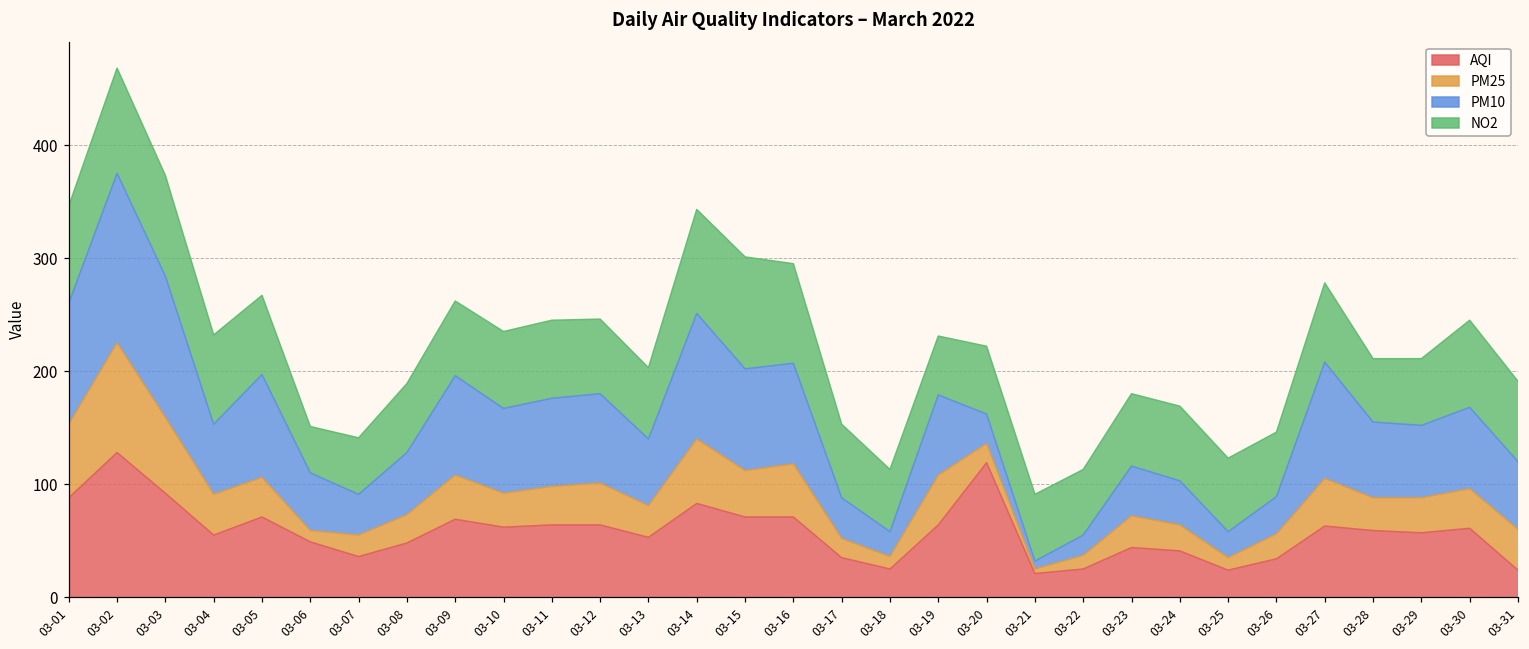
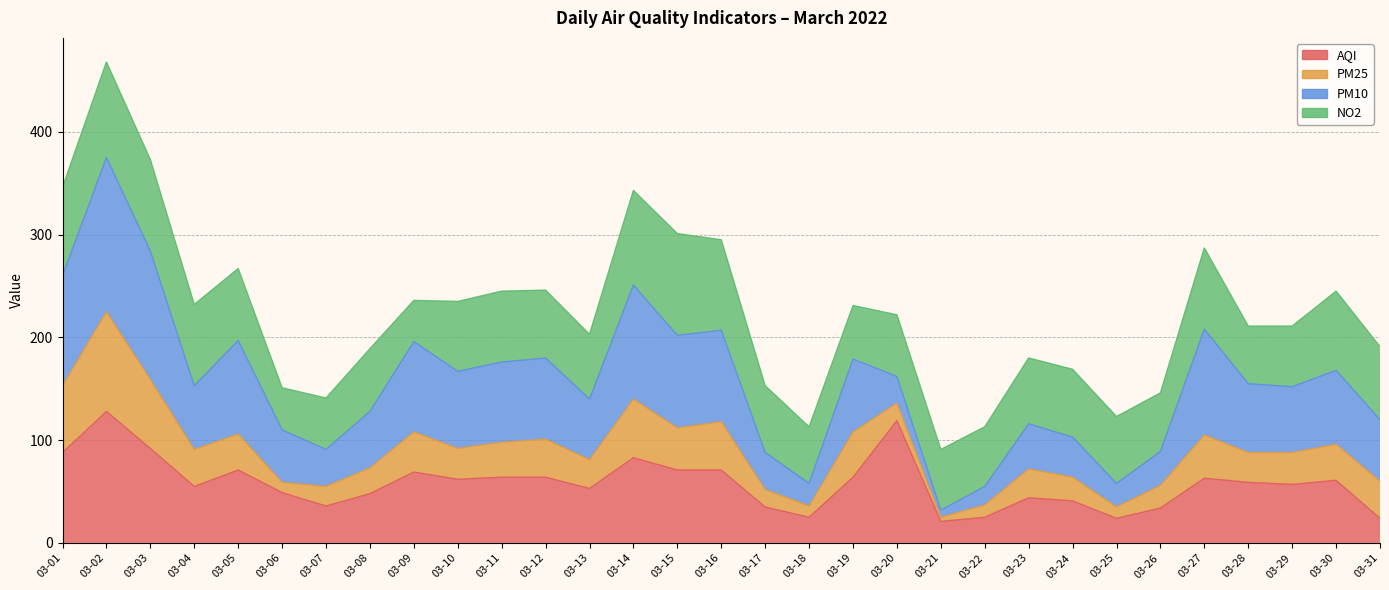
  {
    "AQI": {
      "03-01": 88,
      "03-02": 128,
      "03-03": 92,
      "03-04": 55,
      "03-05": 71,
      "03-06": 49,
      "03-07": 36,
      "03-08": 48,
      "03-09": 69,
      "03-10": 62,
      "03-11": 64,
      "03-12": 64,
      "03-13": 53,
      "03-14": 83,
      "03-15": 71,
      "03-16": 71,
      "03-17": 35,
      "03-18": 25,
      "03-19": 64,
      "03-20": 119,
      "03-21": 21,
      "03-22": 25,
      "03-23": 44,
      "03-24": 41,
      "03-25": 24,
      "03-26": 34,
      "03-27": 63,
      "03-28": 59,
      "03-29": 57,
      "03-30": 61,
      "03-31": 24
    },
    "PM25": {
      "03-01": 65,
      "03-02": 97,
      "03-03": 67,
      "03-04": 36,
      "03-05": 35,
      "03-06": 10,
      "03-07": 19,
      "03-08": 25,
      "03-09": 39,
      "03-10": 30,
      "03-11": 34,
      "03-12": 37,
      "03-13": 28,
      "03-14": 57,
      "03-15": 41,
      "03-16": 47,
      "03-17": 17,
      "03-18": 11,
      "03-19": 44,
      "03-20": 17,
      "03-21": 4,
      "03-22": 12,
      "03-23": 28,
      "03-24": 23,
      "03-25": 11,
      "03-26": 22,
      "03-27": 42,
      "03-28": 29,
      "03-29": 31,
      "03-30": 35,
      "03-31": 36
    },
    "PM10": {
      "03-01": 107,
      "03-02": 150,
      "03-03": 125,
      "03-04": 62,
      "03-05": 91,
      "03-06": 51,
      "03-07": 36,
      "03-08": 55,
      "03-09": 88,
      "03-10": 75,
      "03-11": 78,
      "03-12": 79,
      "03-13": 59,
      "03-14": 111,
      "03-15": 90,
      "03-16": 89,
      "03-17": 36,
      "03-18": 22,
      "03-19": 71,
      "03-20": 26,
      "03-21": 7,
      "03-22": 18,
      "03-23": 44,
      "03-24": 39,
      "03-25": 23,
      "03-26": 33,
      "03-27": 103,
      "03-28": 67,
      "03-29": 64,
      "03-30": 72,
      "03-31": 60
    },
    "NO2": {
      "03-01": 86,
      "03-02": 93,
      "03-03": 89,
      "03-04": 79,
      "03-05": 70,
      "03-06": 41,
      "03-07": 50,
      "03-08": 61,
-     "03-09": 66,
+     "03-09": 40,
      "03-10": 68,
      "03-11": 69,
      "03-12": 66,
      "03-13": 63,
      "03-14": 92,
      "03-15": 99,
      "03-16": 88,
      "03-17": 65,
      "03-18": 55,
      "03-19": 52,
      "03-20": 60,
      "03-21": 59,
      "03-22": 58,
      "03-23": 64,
      "03-24": 66,
      "03-25": 65,
      "03-26": 57,
-     "03-27": 70,
+     "03-27": 79,
      "03-28": 56,
      "03-29": 59,
      "03-30": 77,
      "03-31": 71
    }
  }
